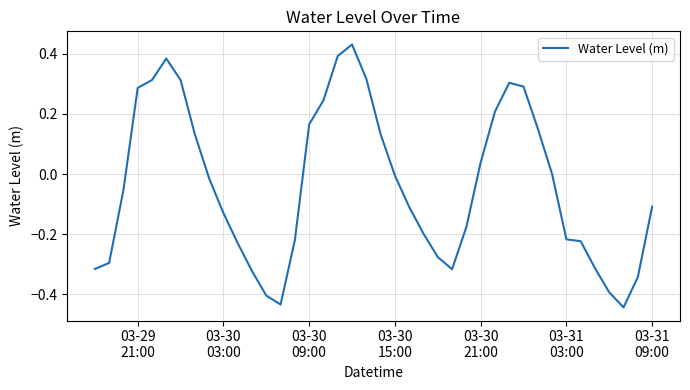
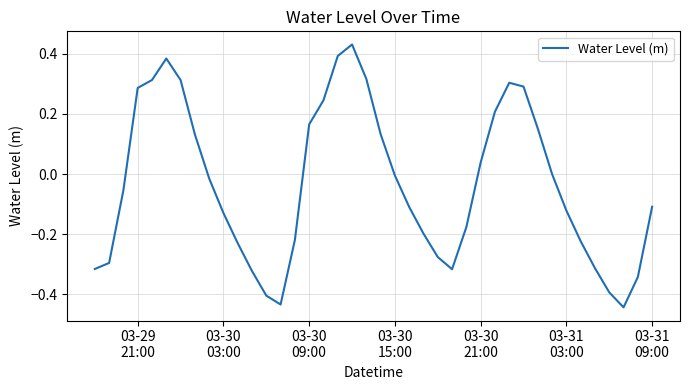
  {
    "03-29 21:00": 0.29,
    "03-30 03:00": -0.13,
    "03-30 09:00": 0.17,
    "03-30 15:00": 0.00,
    "03-30 21:00": 0.04,
-   "03-31 03:00": -0.22,
+   "03-31 03:00": -0.12,
    "03-31 09:00": -0.11
  }
